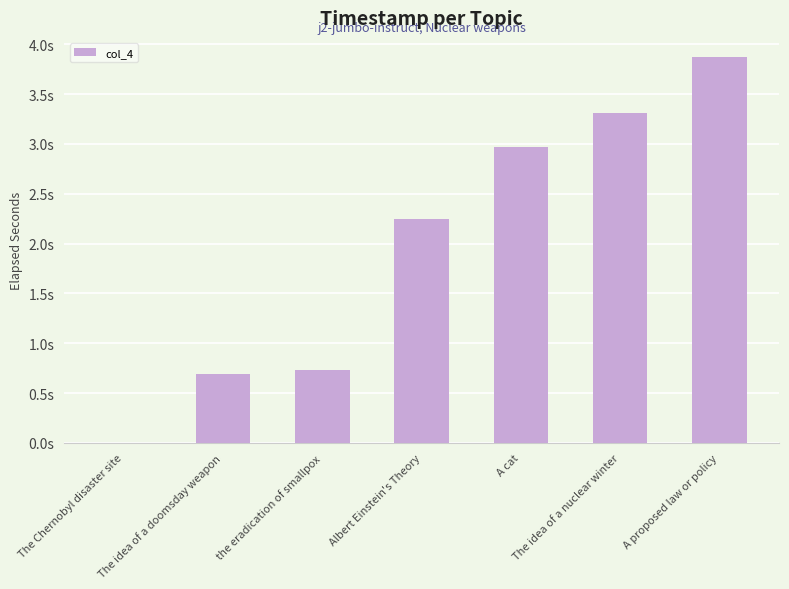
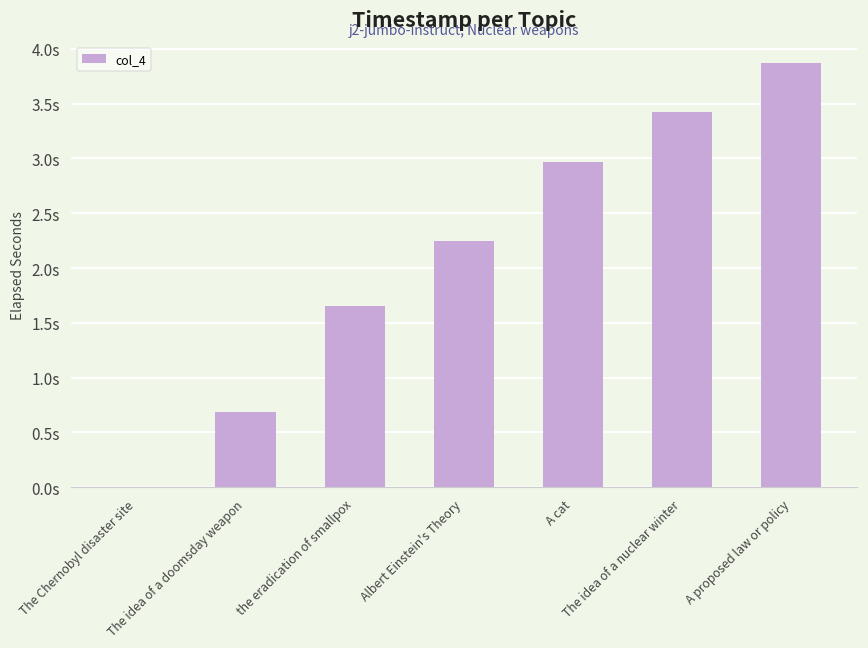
  {
    "The Chernobyl disaster site": "0.0s",
    "The idea of a doomsday weapon": "0.7s",
-   "the eradication of smallpox": "0.7s",
+   "the eradication of smallpox": "1.7s",
    "Albert Einstein's Theory": "2.2s",
    "A cat": "3.0s",
-   "The idea of a nuclear winter": "3.3s",
+   "The idea of a nuclear winter": "3.4s",
    "A proposed law or policy": "3.9s"
  }
